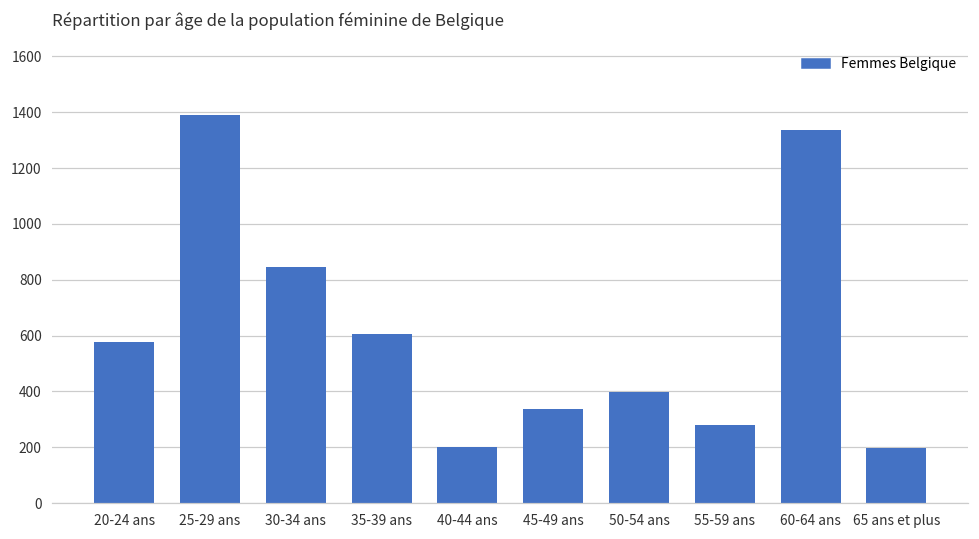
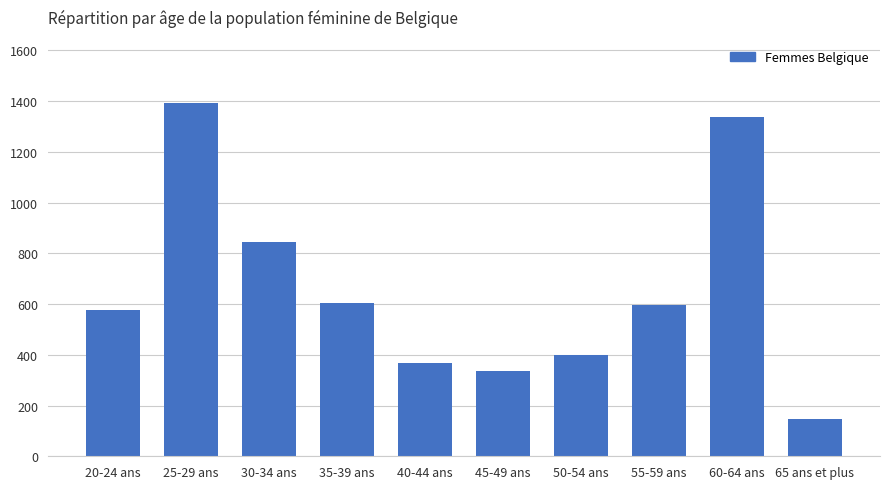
  {
    "20-24 ans": 580,
    "25-29 ans": 1390,
    "30-34 ans": 850,
    "35-39 ans": 600,
-   "40-44 ans": 200,
+   "40-44 ans": 370,
    "45-49 ans": 340,
    "50-54 ans": 400,
-   "55-59 ans": 280,
+   "55-59 ans": 600,
    "60-64 ans": 1340,
-   "65 ans et plus": 200
+   "65 ans et plus": 150
  }
